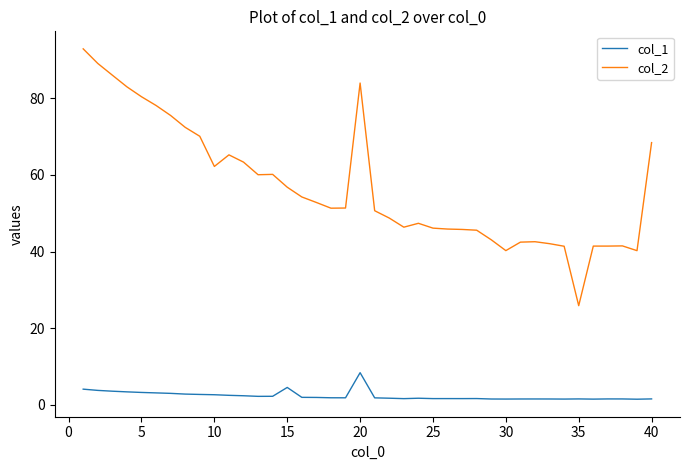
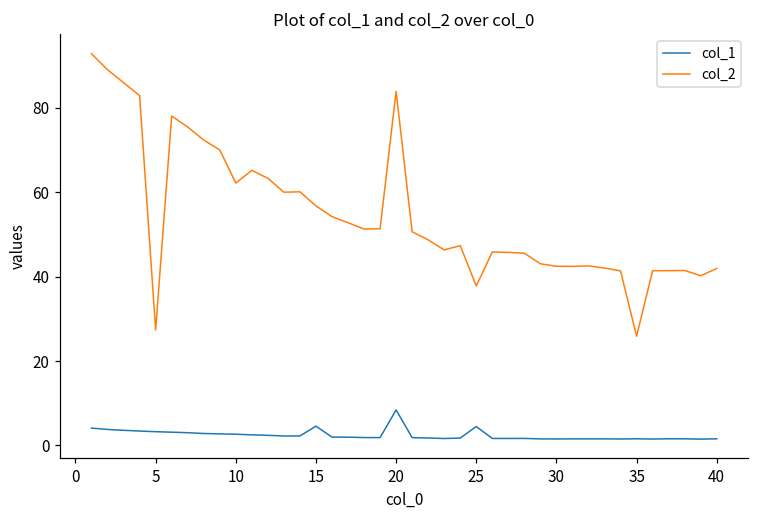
  {
    "col_1": {
      "5": 3,
      "10": 3,
      "15": 5,
      "20": 8,
-     "25": 2,
+     "25": 4,
      "30": 2,
      "35": 2,
      "40": 2
    },
    "col_2": {
-     "5": 80,
+     "5": 27,
      "10": 62,
      "15": 57,
      "20": 84,
-     "25": 46,
-     "30": 40,
+     "25": 38,
+     "30": 42,
      "35": 26,
-     "40": 68
+     "40": 42
    }
  }
